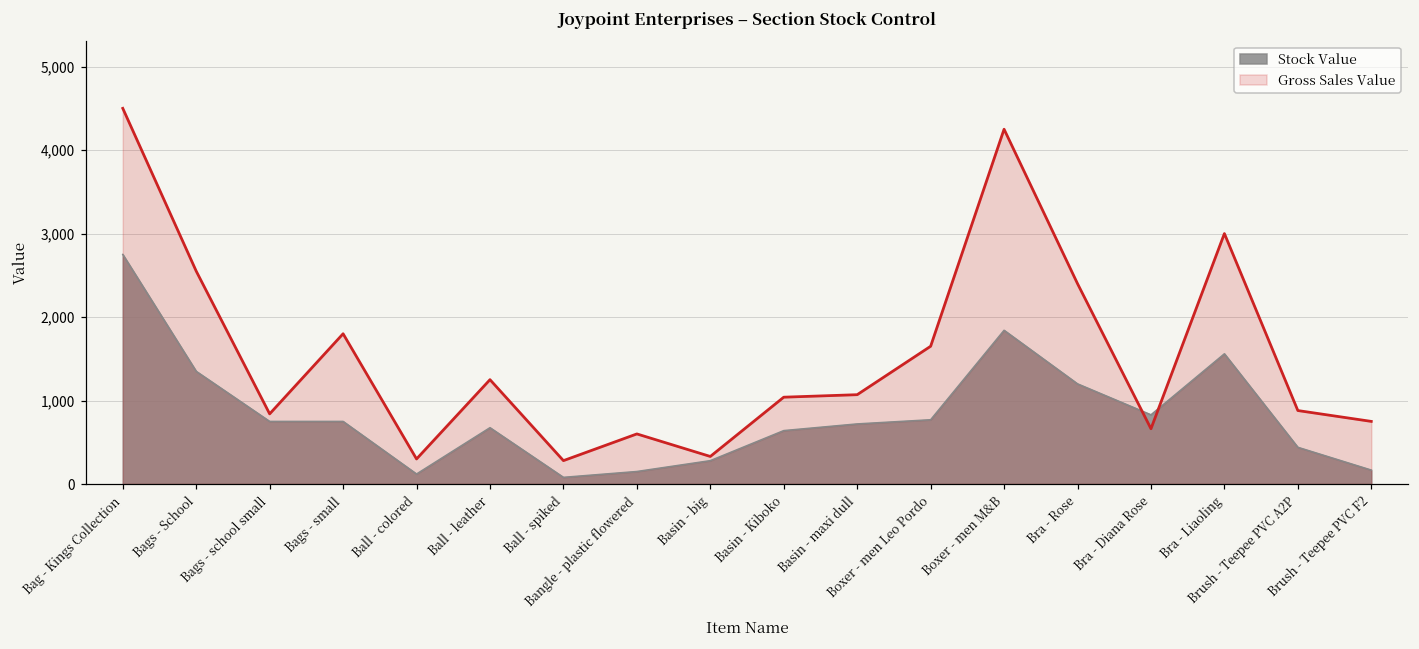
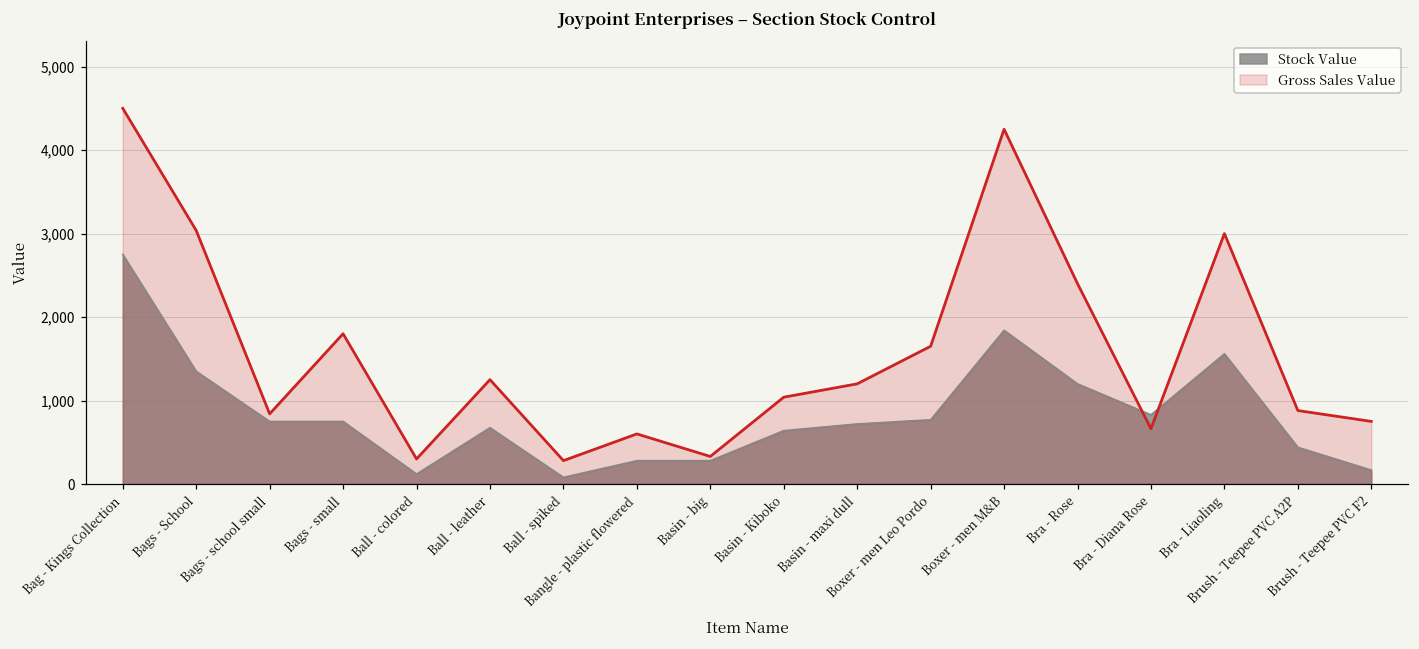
  {
    "Stock Value": {
      "Bag - Kings Collection": "2,800",
      "Bags - School": "1,400",
      "Bags - school small": "800",
      "Bags - small": "800",
      "Ball - colored": "100",
      "Ball - leather": "700",
      "Ball - spiked": "100",
-     "Bangle - plastic flowered": "200",
+     "Bangle - plastic flowered": "300",
      "Basin - big": "300",
      "Basin - Kiboko": "600",
      "Basin - maxi dull": "700",
      "Boxer - men Leo Pordo": "800",
      "Boxer - men M&B": "1,800",
      "Bra - Rose": "1,200",
      "Bra - Diana Rose": "800",
      "Bra - Liaoling": "1,600",
      "Brush - Teepee PVC A2P": "400",
      "Brush - Teepee PVC F2": "200"
    },
    "Gross Sales Value": {
      "Bag - Kings Collection": "4,500",
-     "Bags - School": "2,600",
+     "Bags - School": "3,000",
      "Bags - school small": "800",
      "Bags - small": "1,800",
      "Ball - colored": "300",
      "Ball - leather": "1,300",
      "Ball - spiked": "300",
      "Bangle - plastic flowered": "600",
      "Basin - big": "300",
      "Basin - Kiboko": "1,000",
-     "Basin - maxi dull": "1,100",
+     "Basin - maxi dull": "1,200",
      "Boxer - men Leo Pordo": "1,700",
      "Boxer - men M&B": "4,300",
      "Bra - Rose": "2,400",
      "Bra - Diana Rose": "700",
      "Bra - Liaoling": "3,000",
      "Brush - Teepee PVC A2P": "900",
      "Brush - Teepee PVC F2": "800"
    }
  }
